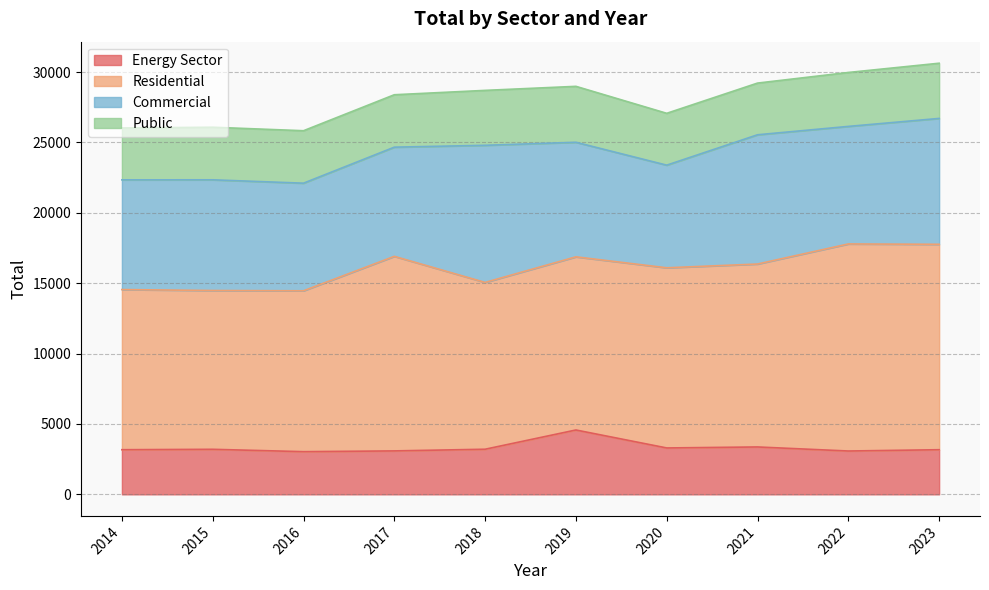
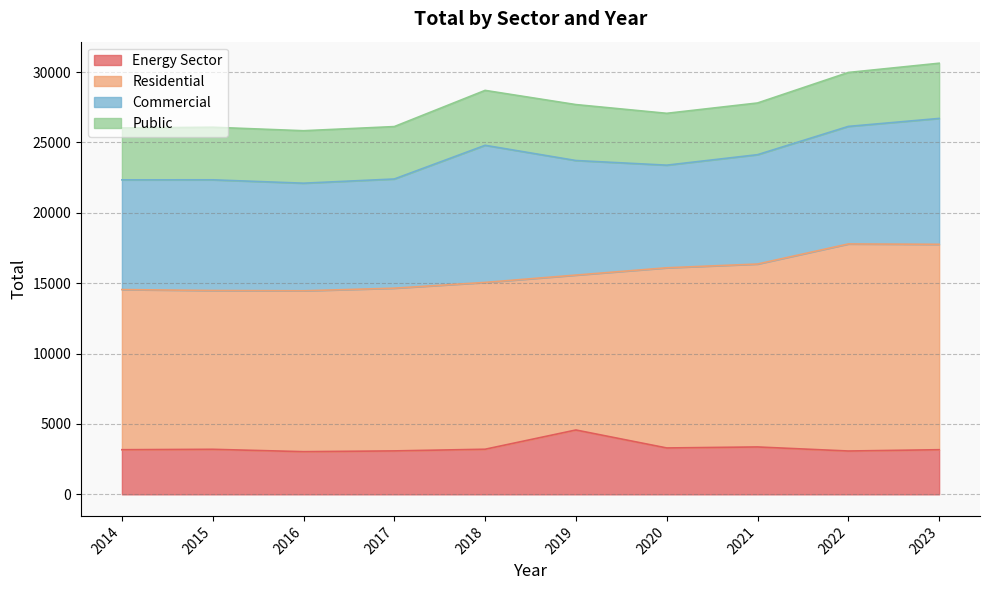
  {
    "Energy Sector": {
      "2014": 3200,
      "2015": 3200,
      "2016": 3000,
      "2017": 3100,
      "2018": 3200,
      "2019": 4600,
      "2020": 3300,
      "2021": 3400,
      "2022": 3100,
      "2023": 3200
    },
    "Residential": {
      "2014": 11400,
      "2015": 11300,
      "2016": 11400,
-     "2017": 13800,
+     "2017": 11600,
      "2018": 11900,
-     "2019": 12300,
+     "2019": 11000,
      "2020": 12800,
      "2021": 13000,
      "2022": 14700,
      "2023": 14600
    },
    "Commercial": {
      "2014": 7800,
      "2015": 7900,
      "2016": 7600,
      "2017": 7800,
      "2018": 9700,
      "2019": 8100,
      "2020": 7300,
-     "2021": 9200,
+     "2021": 7800,
      "2022": 8400,
      "2023": 8900
    },
    "Public": {
      "2016": 3700,
      "2017": 3700,
      "2018": 3900,
      "2019": 4000,
      "2020": 3700,
      "2021": 3700,
      "2022": 3800,
      "2023": 3900
    }
  }
